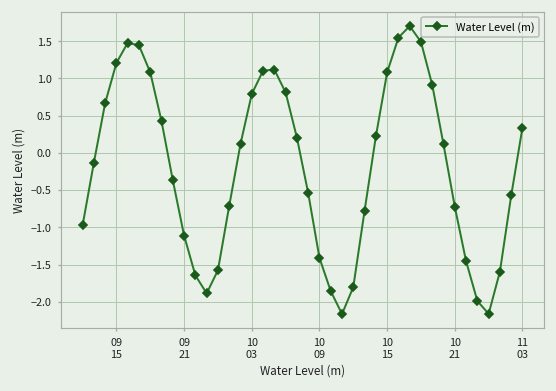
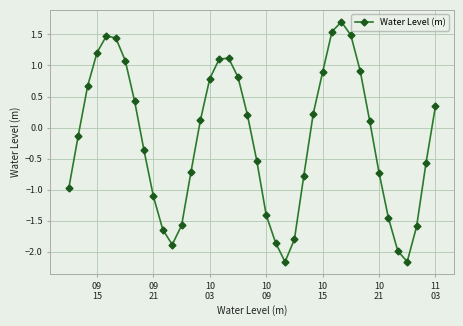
  {
    "09 15": 1.2,
    "09 21": -1.1,
    "10 03": 0.8,
    "10 09": -1.4,
-   "10 15": 1.1,
+   "10 15": 0.9,
    "10 21": -0.7,
    "11 03": 0.3
  }
